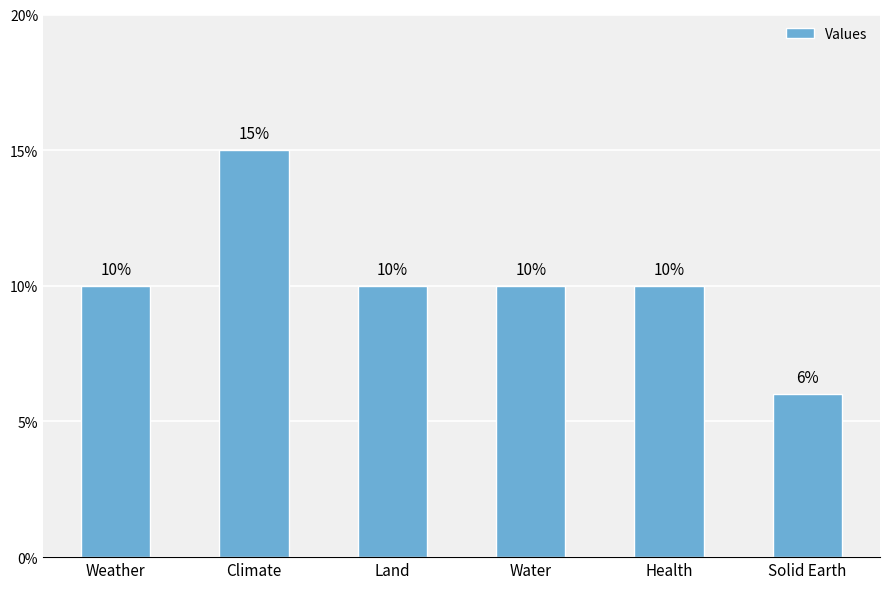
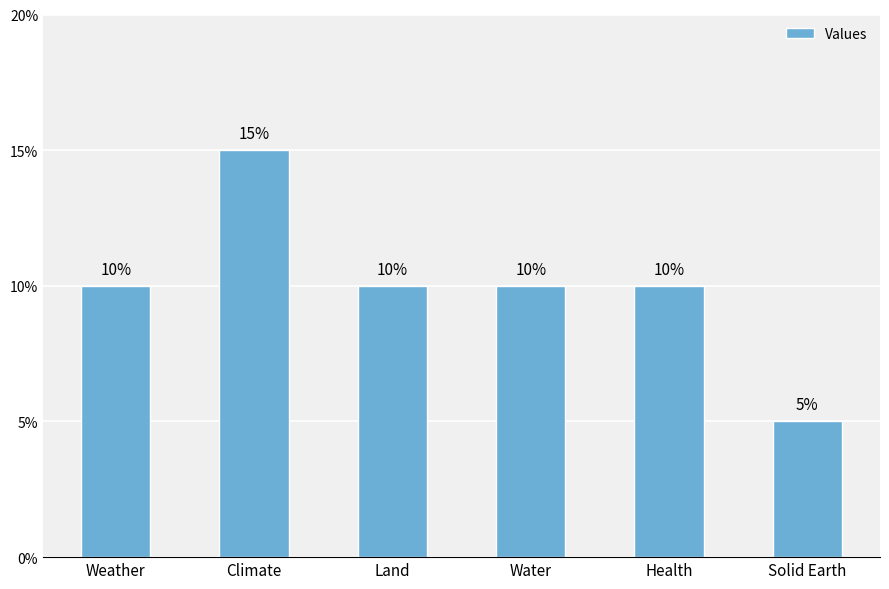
  {
    "Weather": "10%",
    "Climate": "15%",
    "Land": "10%",
    "Water": "10%",
    "Health": "10%",
-   "Solid Earth": "6%"
+   "Solid Earth": "5%"
  }
